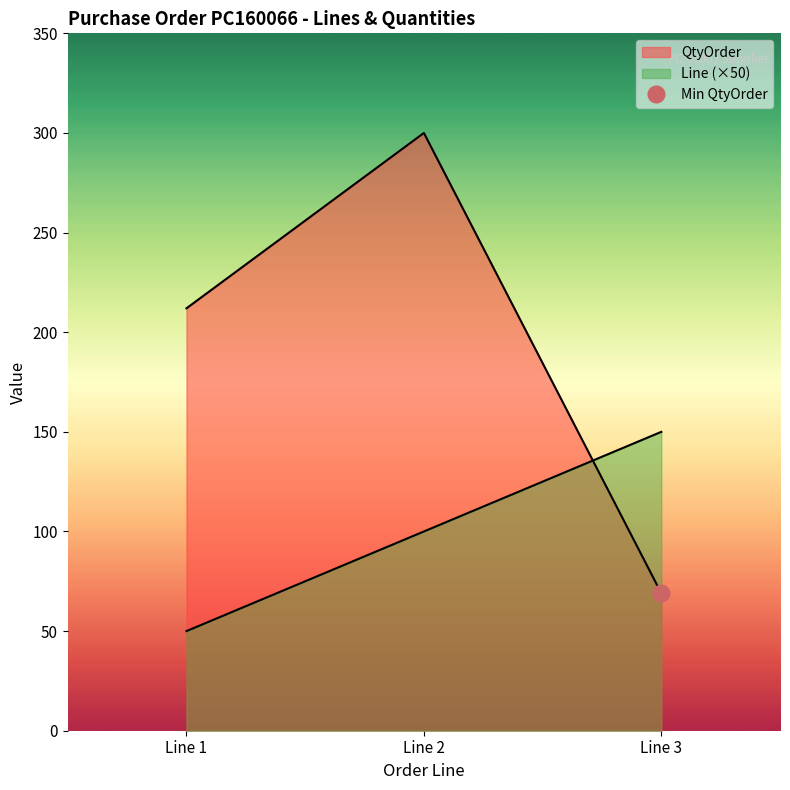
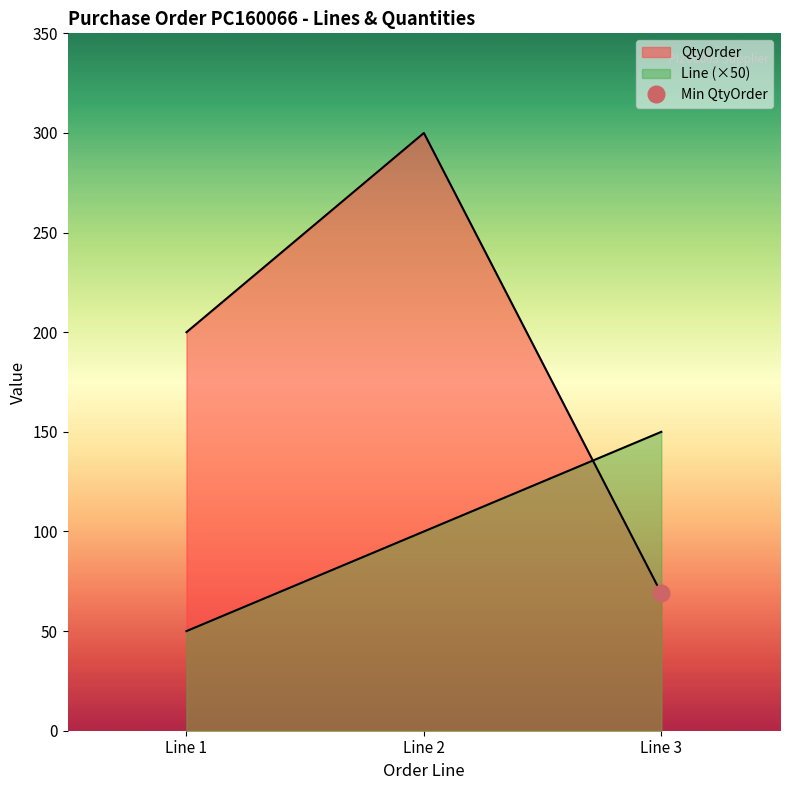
  {
    "QtyOrder": {
-     "Line 1": 212,
+     "Line 1": 200,
      "Line 2": 300
    },
    "Line (×50)": {
      "Line 1": 50,
      "Line 2": 100,
      "Line 3": 150
    }
  }
